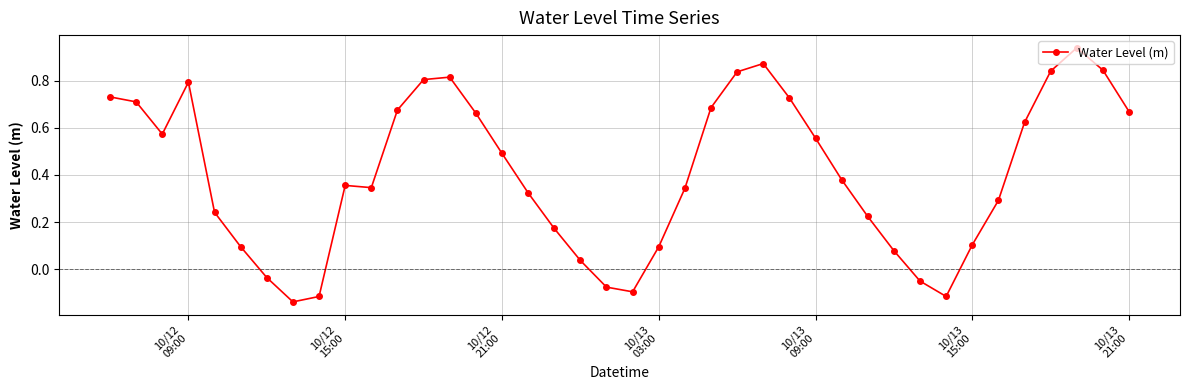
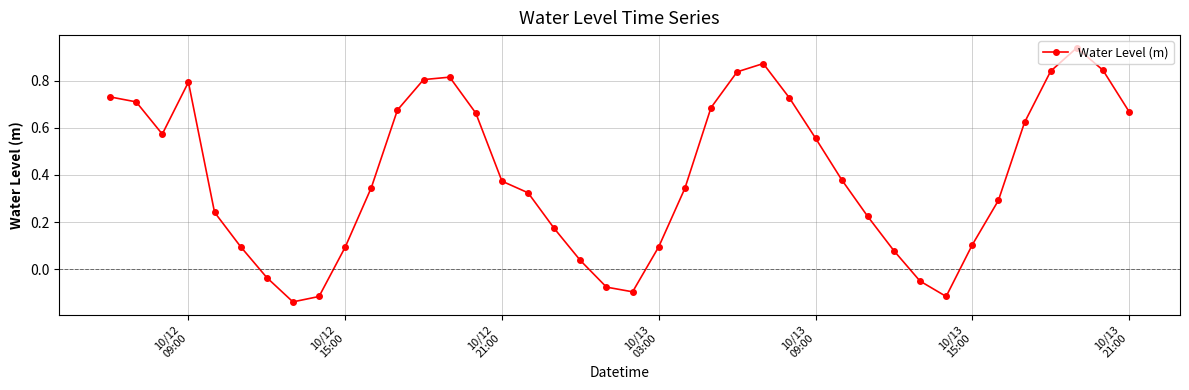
  {
    "10/12 09:00": 0.79,
-   "10/12 15:00": 0.36,
-   "10/12 21:00": 0.49,
+   "10/12 15:00": 0.09,
+   "10/12 21:00": 0.37,
    "10/13 03:00": 0.09,
    "10/13 09:00": 0.56,
    "10/13 15:00": 0.10,
    "10/13 21:00": 0.67
  }
